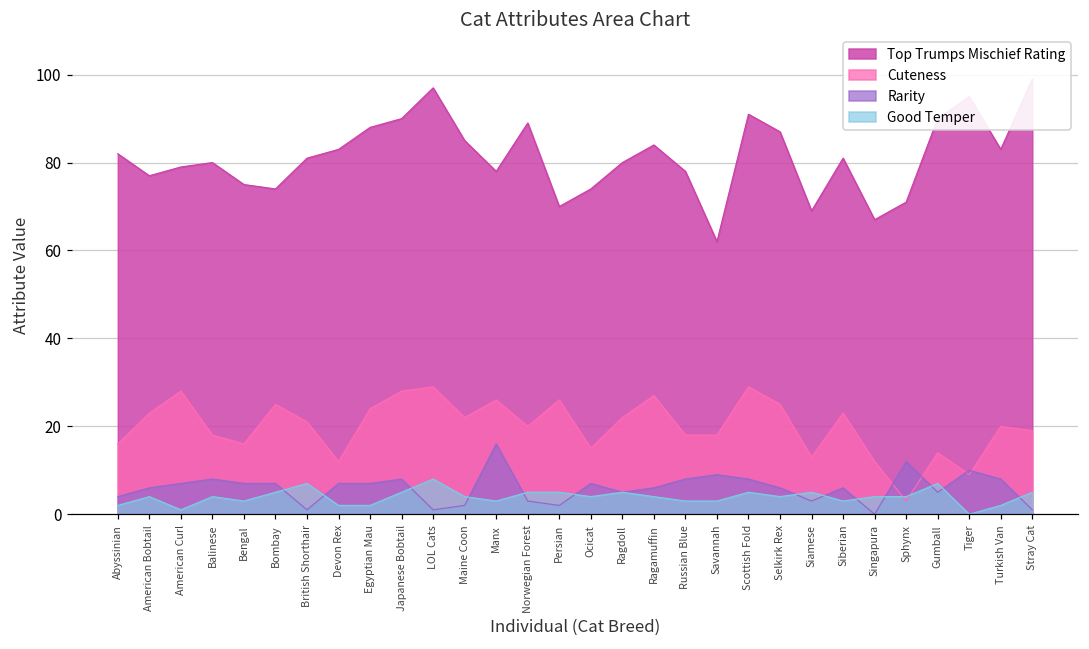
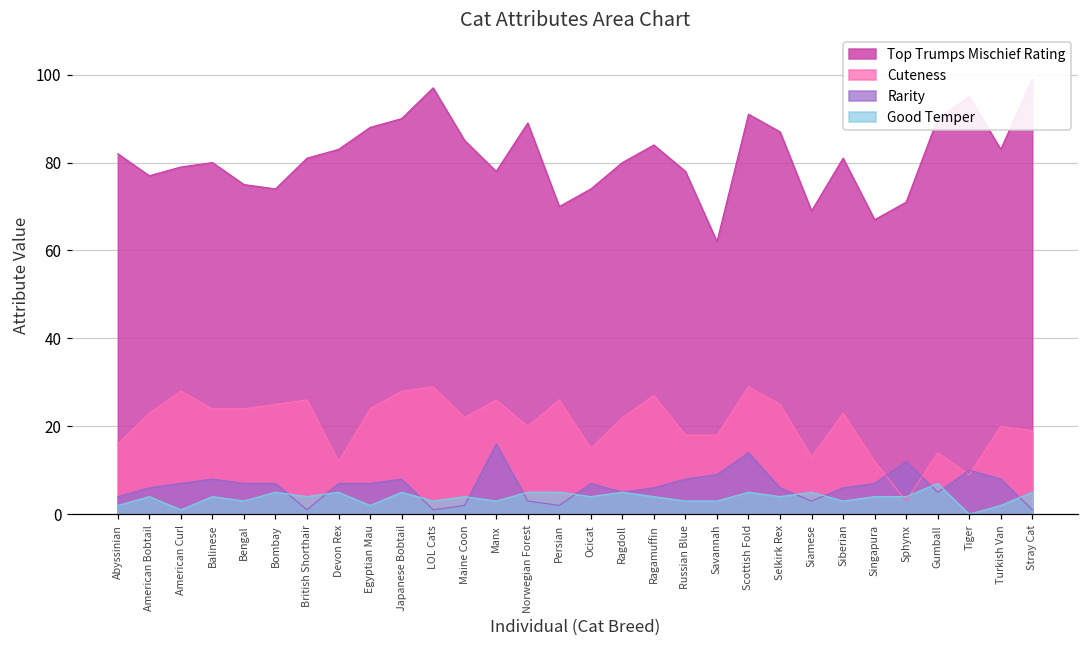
  {
    "Top Trumps Mischief Rating": {
      "Abyssinian": 82,
      "American Bobtail": 77,
      "American Curl": 79,
      "Balinese": 80,
      "Bengal": 75,
      "Bombay": 74,
      "British Shorthair": 81,
      "Devon Rex": 83,
      "Egyptian Mau": 88,
      "Japanese Bobtail": 90,
      "LOL Cats": 97,
      "Maine Coon": 85,
      "Manx": 78,
      "Norwegian Forest": 89,
      "Persian": 70,
      "Ocicat": 74,
      "Ragdoll": 80,
      "Ragamuffin": 84,
      "Russian Blue": 78,
      "Savannah": 62,
      "Scottish Fold": 91,
      "Selkirk Rex": 87,
      "Siamese": 69,
      "Siberian": 81,
      "Singapura": 67,
      "Sphynx": 71,
      "Turkish Van": 83
    },
    "Cuteness": {
      "Abyssinian": 16,
      "American Bobtail": 23,
      "American Curl": 28,
-     "Balinese": 18,
-     "Bengal": 16,
+     "Balinese": 24,
+     "Bengal": 24,
      "Bombay": 25,
-     "British Shorthair": 21,
+     "British Shorthair": 26,
      "Devon Rex": 12,
      "Egyptian Mau": 24,
      "Japanese Bobtail": 28,
      "LOL Cats": 29,
      "Maine Coon": 22,
      "Manx": 26,
      "Norwegian Forest": 20,
      "Persian": 26,
      "Ocicat": 15,
      "Ragdoll": 22,
      "Ragamuffin": 27,
      "Russian Blue": 18,
      "Savannah": 18,
      "Scottish Fold": 29,
      "Selkirk Rex": 25,
      "Siamese": 13,
      "Siberian": 23,
      "Singapura": 12,
      "Sphynx": 3,
      "Gumball": 14,
      "Tiger": 9,
      "Turkish Van": 20,
      "Stray Cat": 19
    },
    "Rarity": {
      "Abyssinian": 4,
      "American Bobtail": 6,
      "American Curl": 7,
      "Balinese": 8,
      "Bengal": 7,
      "Bombay": 7,
      "British Shorthair": 1,
      "Devon Rex": 7,
      "Egyptian Mau": 7,
      "Japanese Bobtail": 8,
      "LOL Cats": 1,
      "Maine Coon": 2,
      "Manx": 16,
      "Norwegian Forest": 3,
      "Persian": 2,
      "Ocicat": 7,
      "Ragamuffin": 6,
      "Russian Blue": 8,
      "Savannah": 9,
-     "Scottish Fold": 8,
+     "Scottish Fold": 14,
      "Selkirk Rex": 6,
      "Siamese": 3,
      "Siberian": 6,
-     "Singapura": 0,
+     "Singapura": 7,
      "Sphynx": 12,
      "Gumball": 5,
      "Tiger": 10,
      "Turkish Van": 8,
      "Stray Cat": 1
    },
    "Good Temper": {
      "Abyssinian": 2,
      "American Bobtail": 4,
      "American Curl": 1,
      "Balinese": 4,
      "Bengal": 3,
      "Bombay": 5,
-     "British Shorthair": 7,
-     "Devon Rex": 2,
+     "British Shorthair": 4,
+     "Devon Rex": 5,
      "Egyptian Mau": 2,
      "Japanese Bobtail": 5,
-     "LOL Cats": 8,
+     "LOL Cats": 3,
      "Maine Coon": 4,
      "Manx": 3,
      "Norwegian Forest": 5,
      "Persian": 5,
      "Ocicat": 4,
      "Ragamuffin": 4,
      "Russian Blue": 3,
      "Savannah": 3,
      "Scottish Fold": 5,
      "Selkirk Rex": 4,
      "Siamese": 5,
      "Siberian": 3,
      "Singapura": 4,
      "Sphynx": 4,
      "Gumball": 7,
      "Tiger": 0,
      "Turkish Van": 2,
      "Stray Cat": 5
    }
  }
